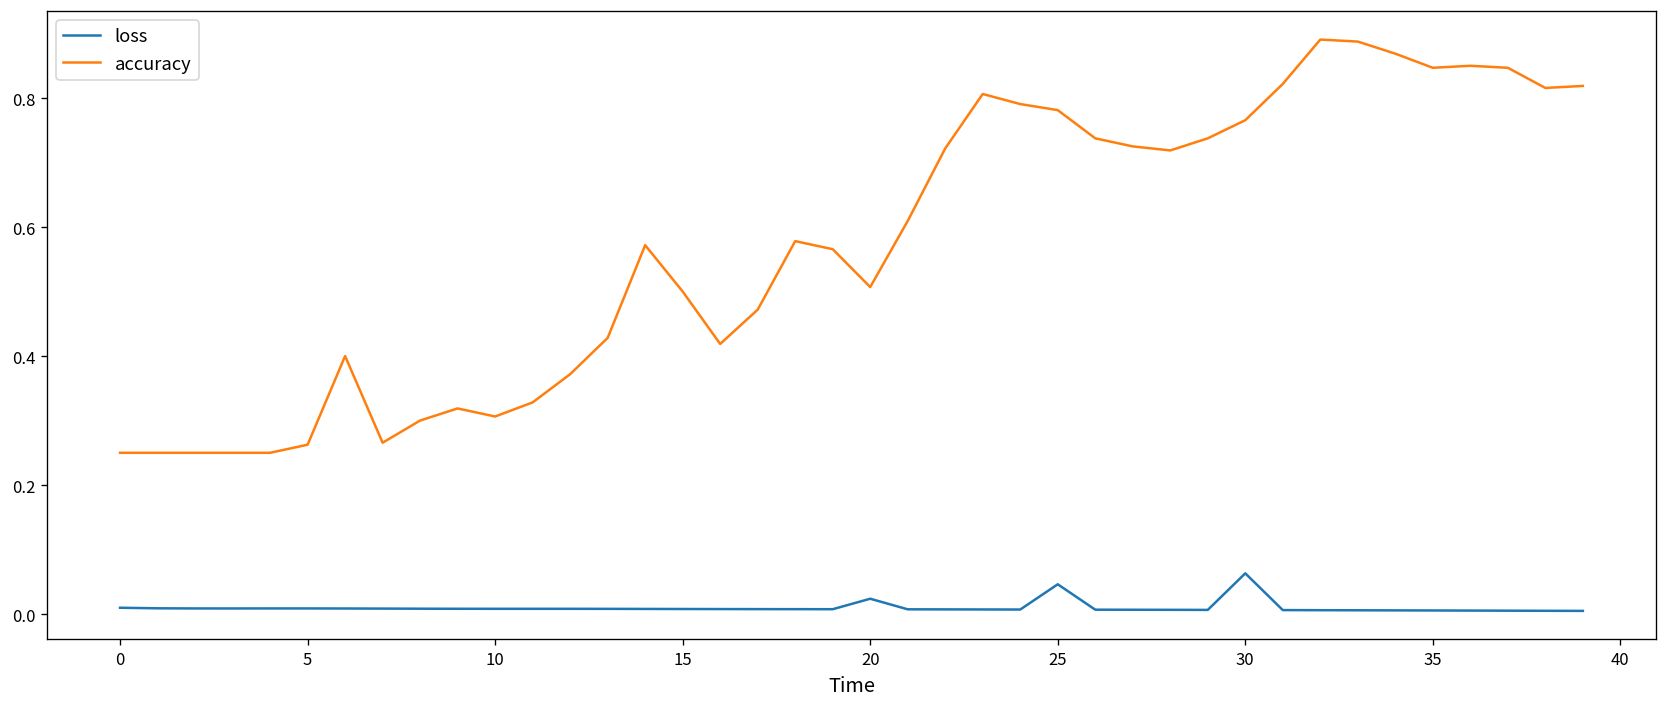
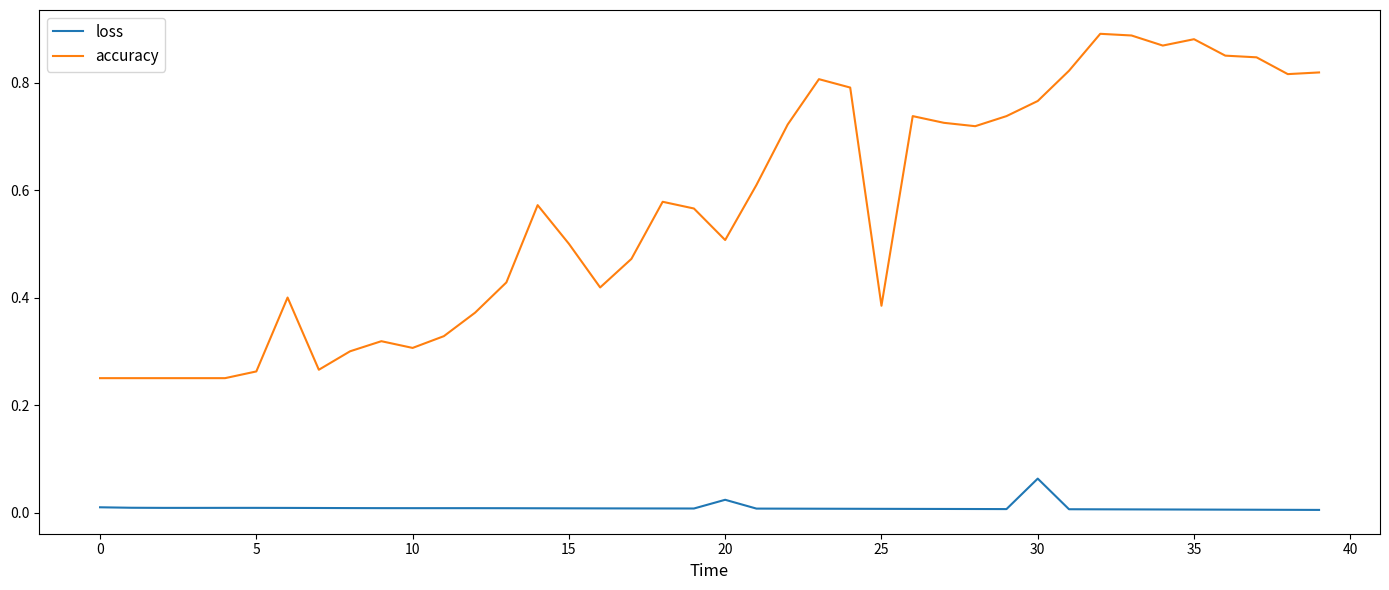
  {
    "loss": {
      "0": 0.01,
      "5": 0.01,
      "10": 0.01,
      "15": 0.01,
      "20": 0.02,
-     "25": 0.05,
+     "25": 0.01,
      "30": 0.06,
      "35": 0.01
    },
    "accuracy": {
      "0": 0.25,
      "5": 0.26,
      "10": 0.31,
      "15": 0.50,
      "20": 0.51,
-     "25": 0.78,
+     "25": 0.38,
      "30": 0.77,
-     "35": 0.85
+     "35": 0.88
    }
  }
